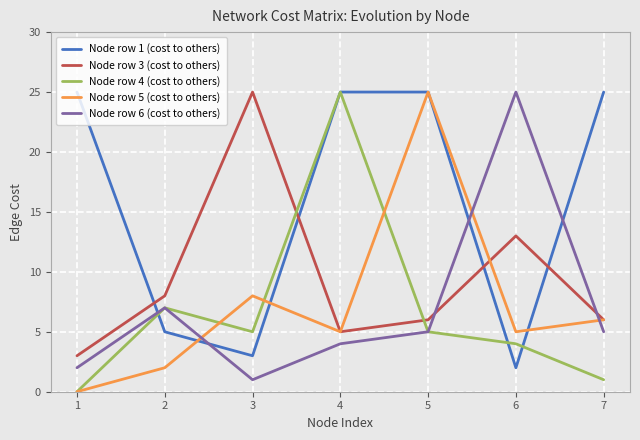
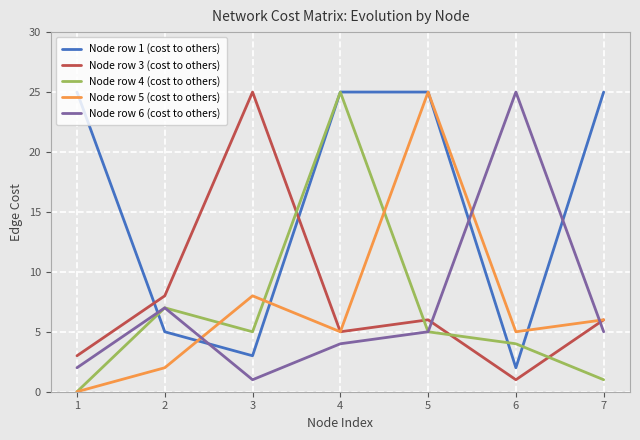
  {
    "Node row 1 (cost to others)": {
      "2": 5,
      "3": 3,
      "6": 2,
      "7": 25
    },
    "Node row 3 (cost to others)": {
      "1": 3,
      "2": 8,
      "3": 25,
      "5": 6,
-     "6": 13
+     "6": 1
    },
    "Node row 4 (cost to others)": {
      "3": 5,
      "6": 4,
      "7": 1
    },
    "Node row 5 (cost to others)": {
      "2": 2,
      "3": 8,
      "6": 5
    },
    "Node row 6 (cost to others)": {
      "1": 2,
      "3": 1,
      "4": 4,
      "6": 25,
      "7": 5
    }
  }
